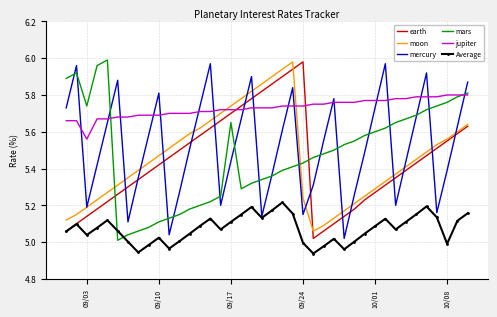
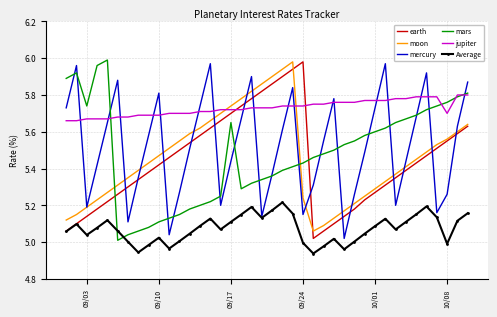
  {
    "earth": {
      "09/03": 5.14,
      "09/10": 5.42,
      "09/17": 5.70,
      "09/24": 5.98,
      "10/01": 5.27
    },
    "moon": {
      "09/10": 5.47,
      "09/17": 5.74,
      "09/24": 5.24,
      "10/01": 5.29
    },
    "mercury": {
      "09/10": 5.81,
      "09/17": 5.44,
      "09/24": 5.15,
      "10/01": 5.73,
-     "10/08": 5.39
+     "10/08": 5.26
    },
    "mars": {
      "09/03": 5.74,
      "09/10": 5.11,
      "09/17": 5.65,
      "09/24": 5.43,
      "10/01": 5.60,
      "10/08": 5.76
    },
    "jupiter": {
-     "09/03": 5.56,
+     "09/03": 5.67,
      "09/10": 5.69,
      "09/17": 5.72,
      "09/24": 5.74,
      "10/01": 5.77,
-     "10/08": 5.8
+     "10/08": 5.7
    },
    "Average": {
      "09/03": 5.04,
      "09/10": 5.02,
      "09/17": 5.11,
      "09/24": 5.00,
      "10/01": 5.09,
      "10/08": 4.99
    }
  }
